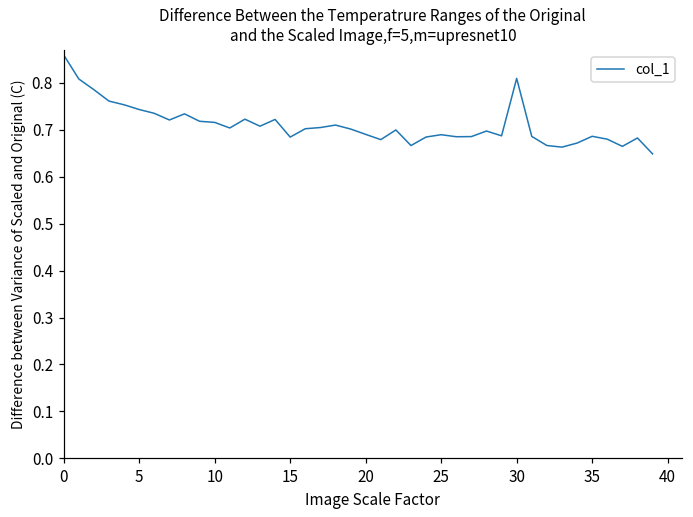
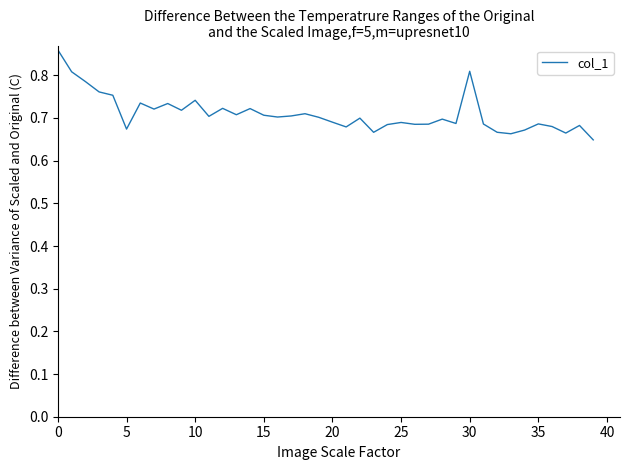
  {
    "0": 0.86,
-   "5": 0.74,
-   "10": 0.72,
-   "15": 0.68,
+   "5": 0.67,
+   "10": 0.74,
+   "15": 0.71,
    "20": 0.69,
    "25": 0.69,
    "30": 0.81,
    "35": 0.69
  }
